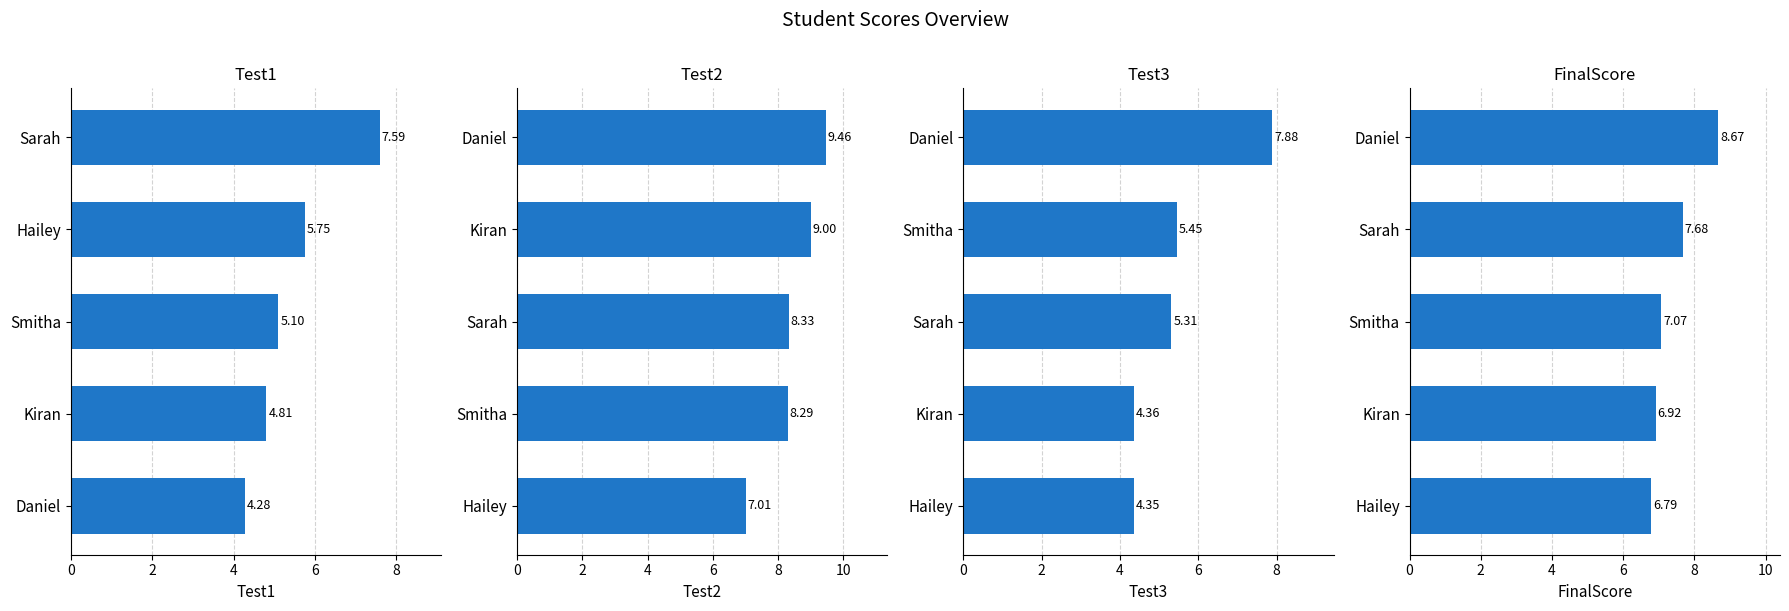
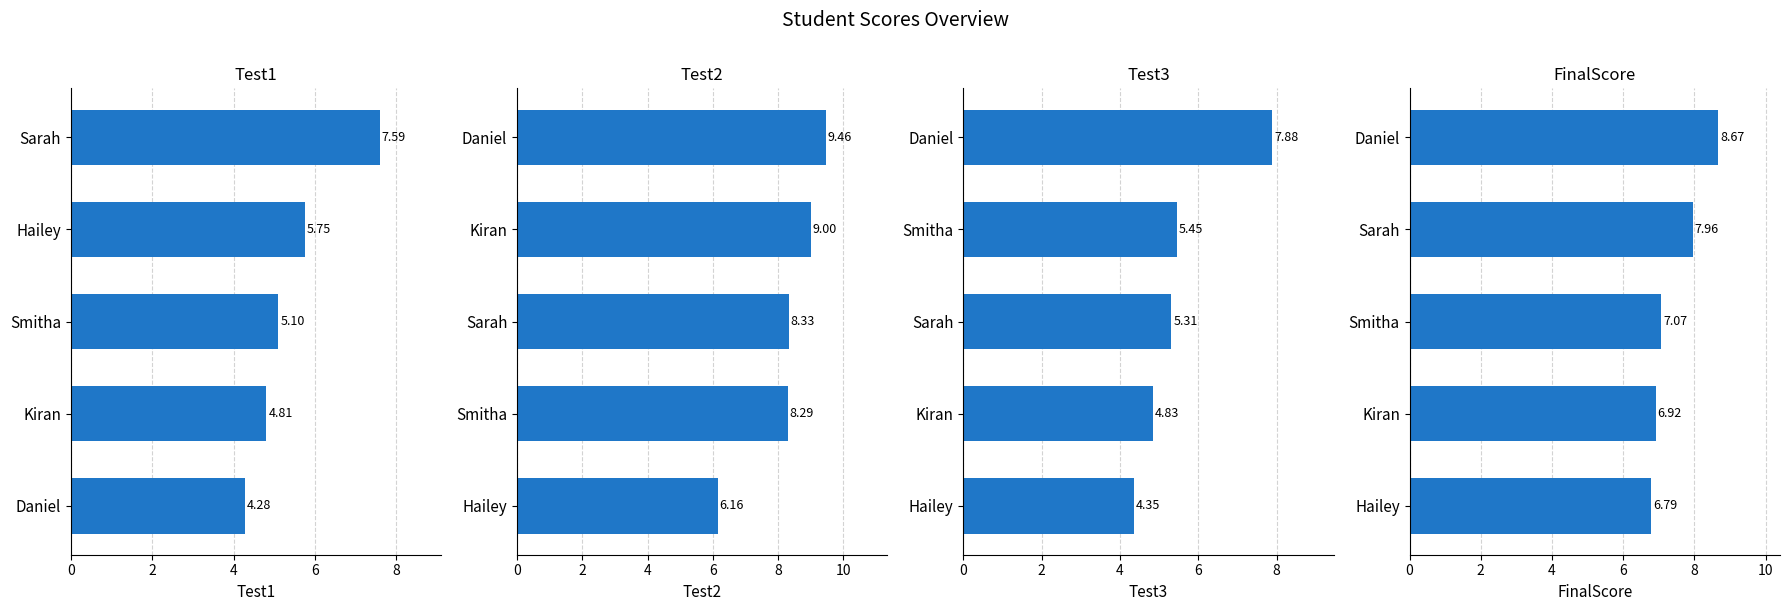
  {
    "Test1": {
      "Sarah": 7.59,
      "Hailey": 5.75,
      "Smitha": 5.10,
      "Kiran": 4.81,
      "Daniel": 4.28
    },
    "Test2": {
      "Daniel": 9.46,
      "Kiran": 9.00,
      "Sarah": 8.33,
      "Smitha": 8.29,
-     "Hailey": 7.01
+     "Hailey": 6.16
    },
    "Test3": {
      "Daniel": 7.88,
      "Smitha": 5.45,
      "Sarah": 5.31,
-     "Kiran": 4.36,
+     "Kiran": 4.83,
      "Hailey": 4.35
    },
    "FinalScore": {
      "Daniel": 8.67,
-     "Sarah": 7.68,
+     "Sarah": 7.96,
      "Smitha": 7.07,
      "Kiran": 6.92,
      "Hailey": 6.79
    }
  }
